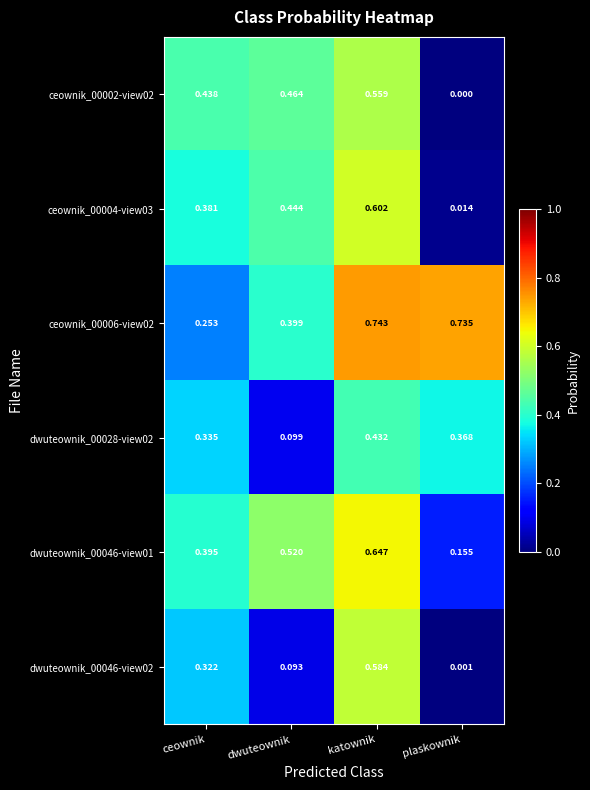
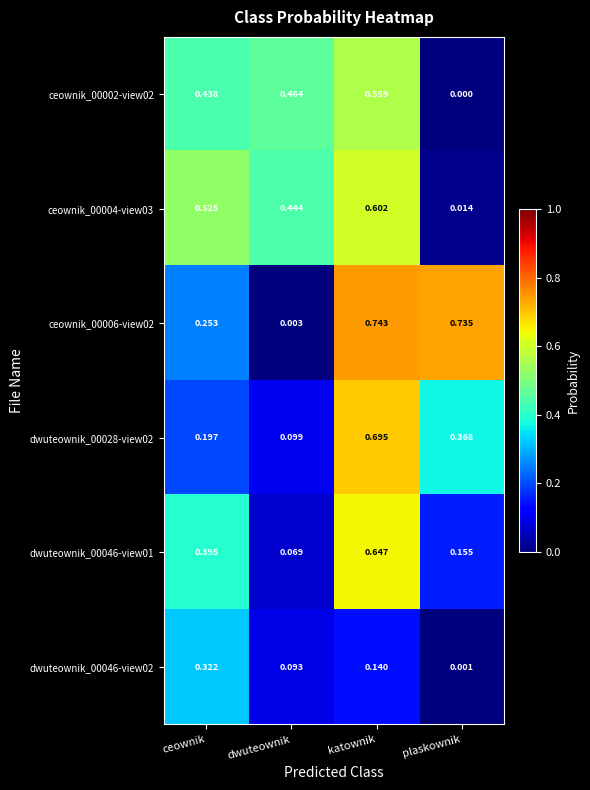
  {
    "ceownik_00002-view02": {
      "ceownik": 0.438,
      "dwuteownik": 0.464,
      "katownik": 0.559,
      "plaskownik": 0.000
    },
    "ceownik_00004-view03": {
-     "ceownik": 0.381,
+     "ceownik": 0.525,
      "dwuteownik": 0.444,
      "katownik": 0.602,
      "plaskownik": 0.014
    },
    "ceownik_00006-view02": {
      "ceownik": 0.253,
-     "dwuteownik": 0.399,
+     "dwuteownik": 0.003,
      "katownik": 0.743,
      "plaskownik": 0.735
    },
    "dwuteownik_00028-view02": {
-     "ceownik": 0.335,
+     "ceownik": 0.197,
      "dwuteownik": 0.099,
-     "katownik": 0.432,
+     "katownik": 0.695,
      "plaskownik": 0.368
    },
    "dwuteownik_00046-view01": {
      "ceownik": 0.395,
-     "dwuteownik": 0.520,
+     "dwuteownik": 0.069,
      "katownik": 0.647,
      "plaskownik": 0.155
    },
    "dwuteownik_00046-view02": {
      "ceownik": 0.322,
      "dwuteownik": 0.093,
-     "katownik": 0.584,
+     "katownik": 0.140,
      "plaskownik": 0.001
    }
  }
